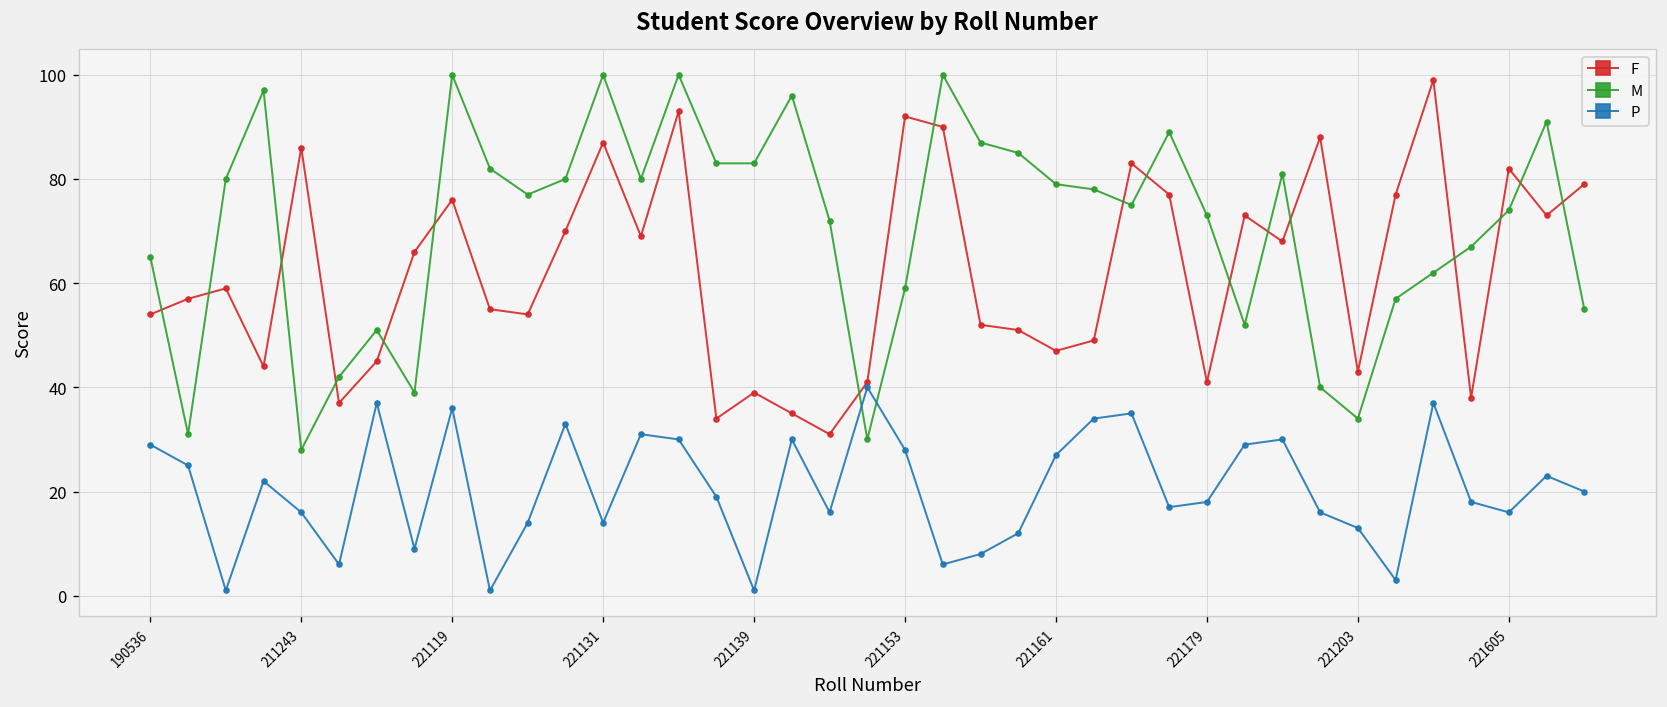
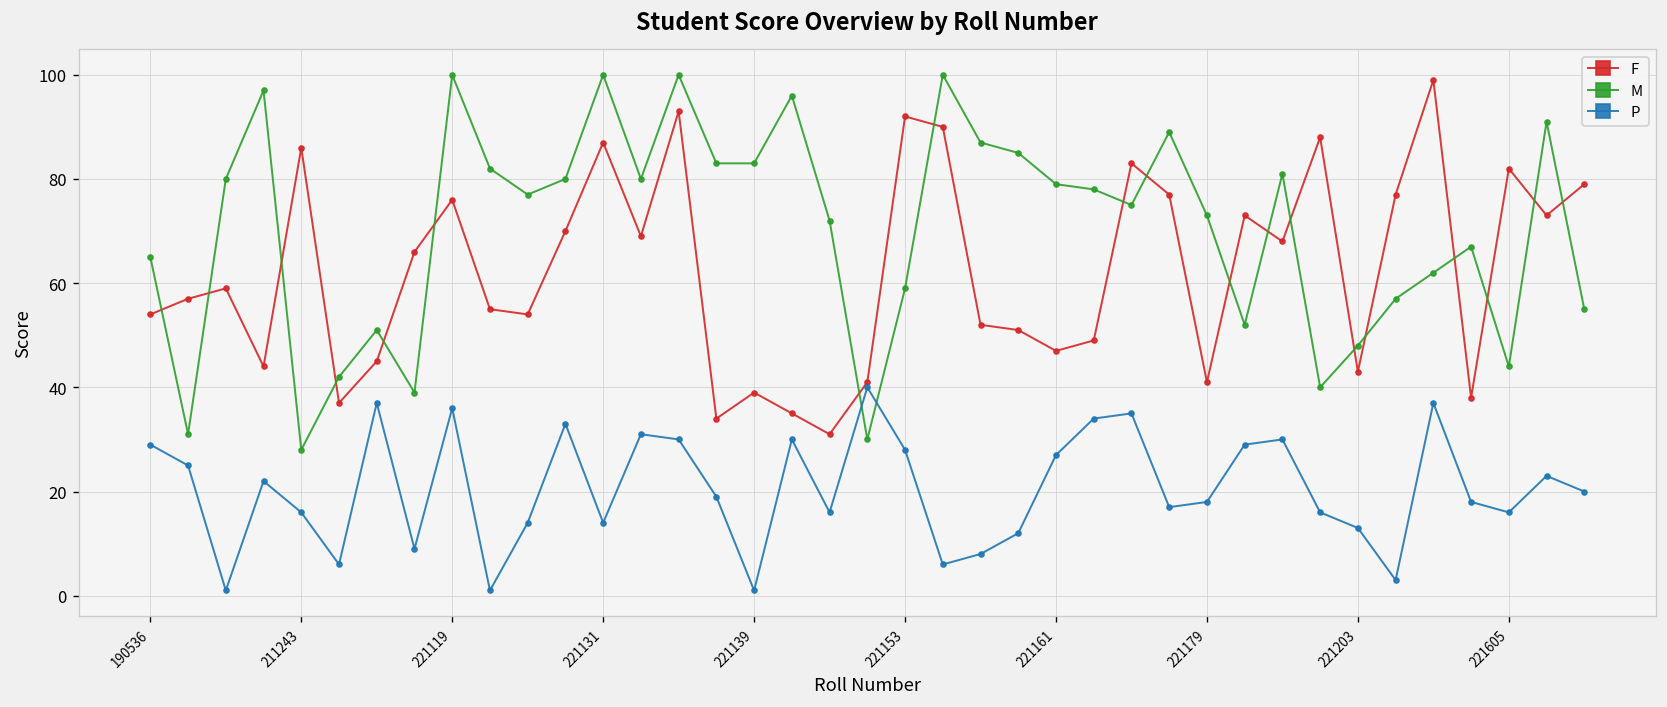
  {
    "F": {
      "190536": 54,
      "211243": 86,
      "221119": 76,
      "221131": 87,
      "221139": 39,
      "221153": 92,
      "221161": 47,
      "221179": 41,
      "221203": 43,
      "221605": 82
    },
    "M": {
      "190536": 65,
      "211243": 28,
      "221119": 100,
      "221131": 100,
      "221139": 83,
      "221153": 59,
      "221161": 79,
      "221179": 73,
-     "221203": 34,
-     "221605": 74
+     "221203": 48,
+     "221605": 44
    },
    "P": {
      "190536": 29,
      "211243": 16,
      "221119": 36,
      "221131": 14,
      "221139": 1,
      "221153": 28,
      "221161": 27,
      "221179": 18,
      "221203": 13,
      "221605": 16
    }
  }
